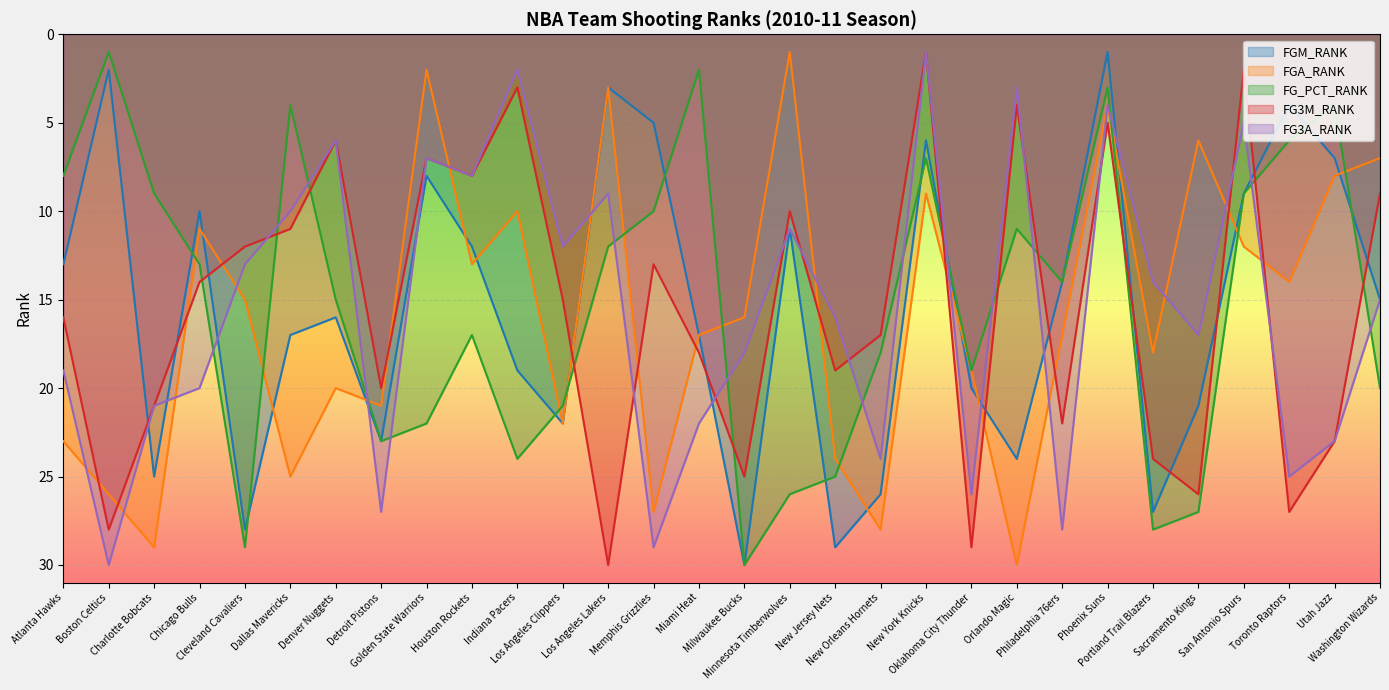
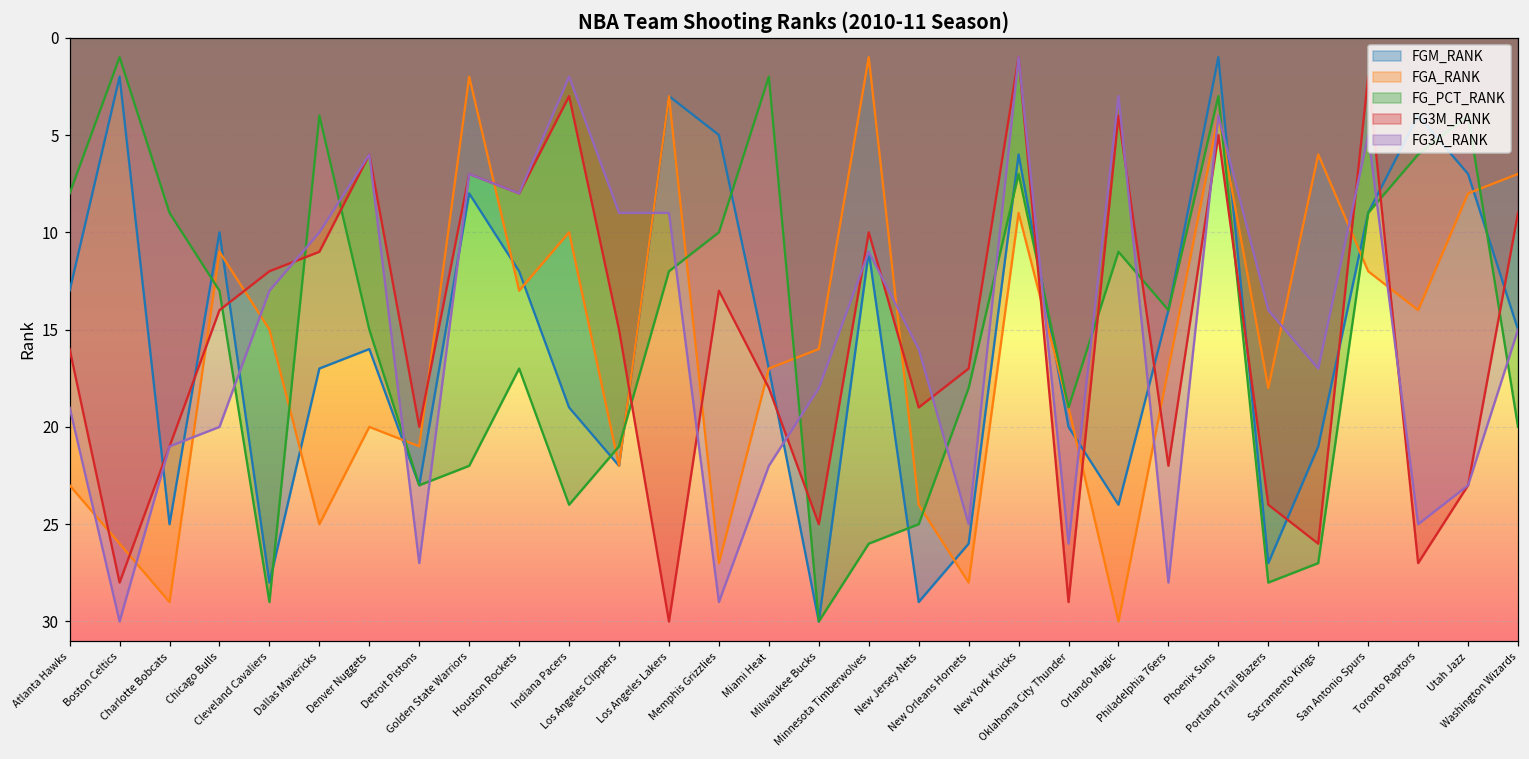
  {
    "FGM_RANK": {
      "Atlanta Hawks": 13,
      "Boston Celtics": 2,
      "Charlotte Bobcats": 25,
      "Chicago Bulls": 10,
      "Cleveland Cavaliers": 28,
      "Dallas Mavericks": 17,
      "Denver Nuggets": 16,
      "Golden State Warriors": 8,
      "Houston Rockets": 12,
      "Indiana Pacers": 19,
      "Memphis Grizzlies": 5,
      "New Jersey Nets": 29,
      "New Orleans Hornets": 26,
      "New York Knicks": 6,
      "Oklahoma City Thunder": 20,
      "Orlando Magic": 24,
      "Phoenix Suns": 1,
      "Portland Trail Blazers": 27,
      "Sacramento Kings": 21,
      "Utah Jazz": 7
    },
    "FG_PCT_RANK": {
      "Atlanta Hawks": 8,
      "Boston Celtics": 1,
      "Charlotte Bobcats": 9,
      "Chicago Bulls": 13,
      "Cleveland Cavaliers": 29,
      "Dallas Mavericks": 4,
      "Denver Nuggets": 15,
      "Golden State Warriors": 22,
      "Houston Rockets": 17,
      "Indiana Pacers": 24,
      "Los Angeles Clippers": 21,
      "Los Angeles Lakers": 12,
      "Memphis Grizzlies": 10,
      "Miami Heat": 2,
      "Minnesota Timberwolves": 26,
      "New Jersey Nets": 25,
      "New Orleans Hornets": 18,
      "New York Knicks": 7,
      "Orlando Magic": 11,
      "Phoenix Suns": 3,
      "Portland Trail Blazers": 28,
      "Sacramento Kings": 27,
      "Washington Wizards": 20
    },
    "FG3A_RANK": {
      "Atlanta Hawks": 19,
      "Boston Celtics": 30,
      "Chicago Bulls": 20,
      "Cleveland Cavaliers": 13,
      "Dallas Mavericks": 10,
      "Detroit Pistons": 27,
      "Indiana Pacers": 2,
-     "Los Angeles Clippers": 12,
+     "Los Angeles Clippers": 9,
      "Los Angeles Lakers": 9,
      "Memphis Grizzlies": 29,
      "Miami Heat": 22,
      "Milwaukee Bucks": 18,
      "New Jersey Nets": 16,
-     "New Orleans Hornets": 24,
+     "New Orleans Hornets": 25,
      "Oklahoma City Thunder": 26,
      "Orlando Magic": 3,
      "Philadelphia 76ers": 28,
      "Portland Trail Blazers": 14,
      "Sacramento Kings": 17,
      "Toronto Raptors": 25
    }
  }
